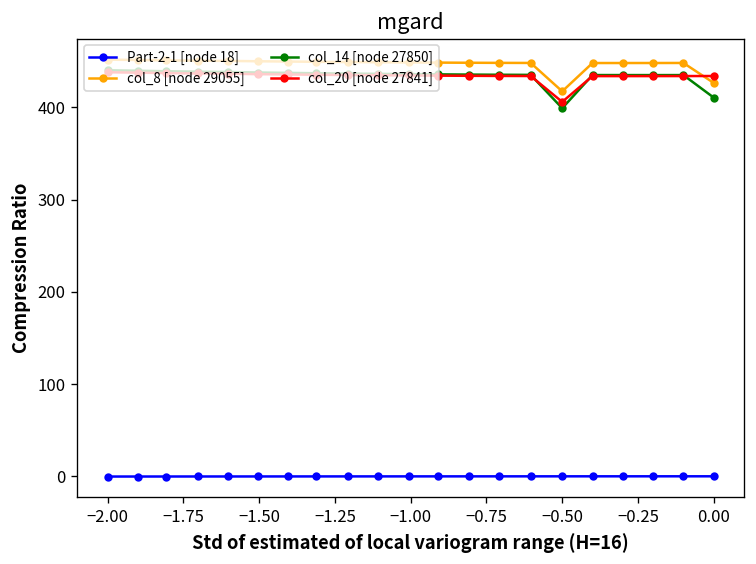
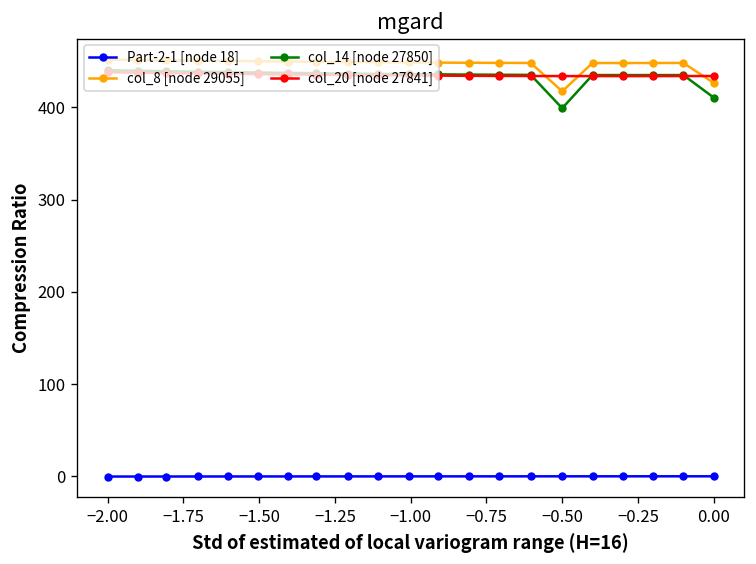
  {
    "Part-2-1 [node 18]": {
      "−2.00": 0,
      "−0.50": 0,
      "0.00": 0
    },
    "col_8 [node 29055]": {
      "−0.50": 420,
      "0.00": 430
    },
    "col_14 [node 27850]": {
      "−0.50": 400,
      "0.00": 410
    },
    "col_20 [node 27841]": {
-     "−0.50": 410,
+     "−0.50": 430,
      "0.00": 430
    }
  }
